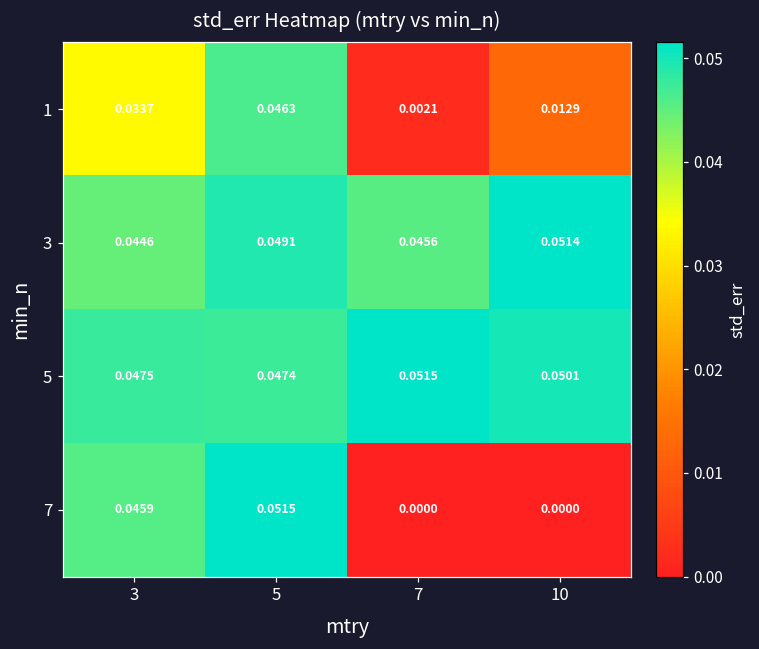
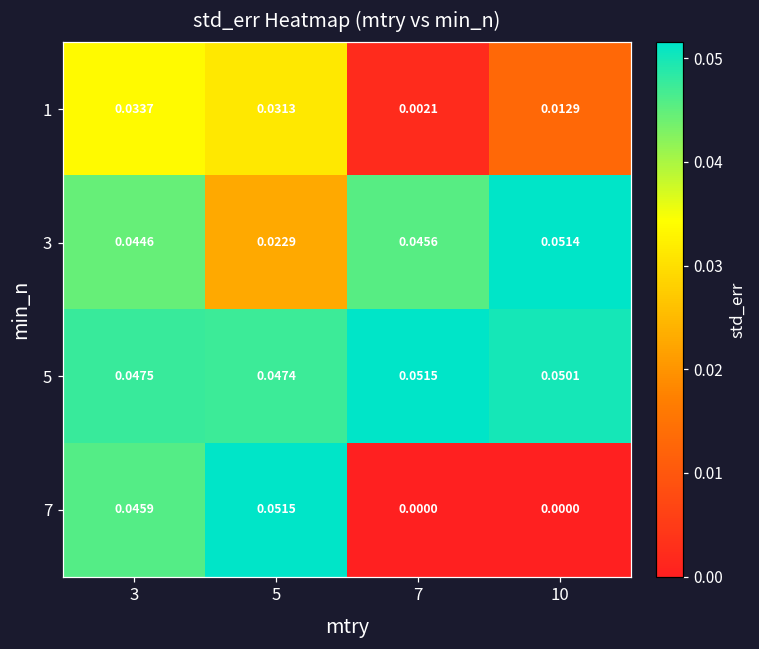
  {
    "1": {
      "3": 0.0337,
-     "5": 0.0463,
+     "5": 0.0313,
      "7": 0.0021,
      "10": 0.0129
    },
    "3": {
      "3": 0.0446,
-     "5": 0.0491,
+     "5": 0.0229,
      "7": 0.0456,
      "10": 0.0514
    },
    "5": {
      "3": 0.0475,
      "5": 0.0474,
      "7": 0.0515,
      "10": 0.0501
    },
    "7": {
      "3": 0.0459,
      "5": 0.0515,
      "7": 0.0000,
      "10": 0.0000
    }
  }
